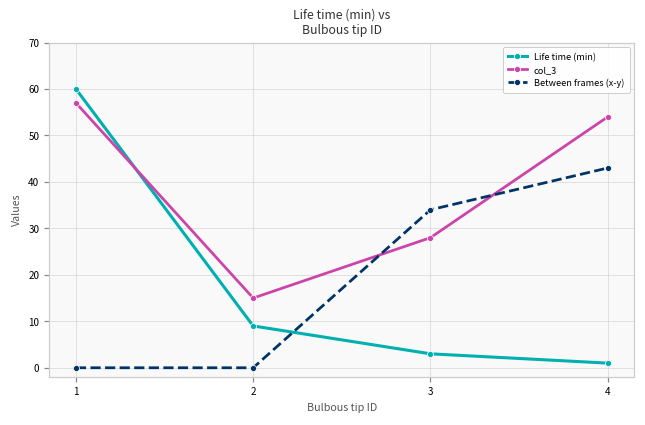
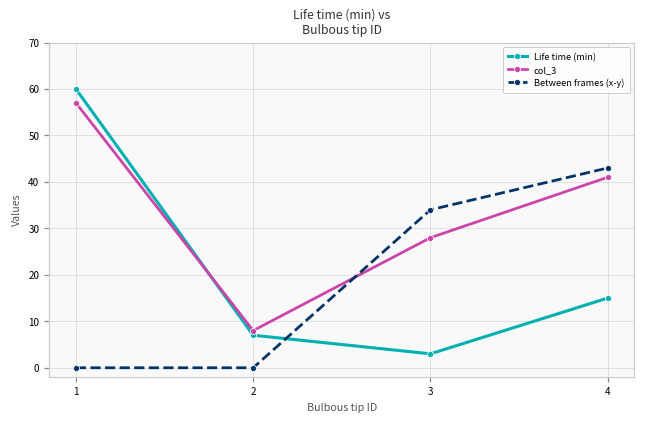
  {
    "Life time (min)": {
      "1": 60,
-     "2": 9,
+     "2": 7,
      "3": 3,
-     "4": 1
+     "4": 15
    },
    "col_3": {
      "1": 57,
-     "2": 15,
+     "2": 8,
      "3": 28,
-     "4": 54
+     "4": 41
    },
    "Between frames (x-y)": {
      "1": 0,
      "2": 0,
      "3": 34,
      "4": 43
    }
  }
